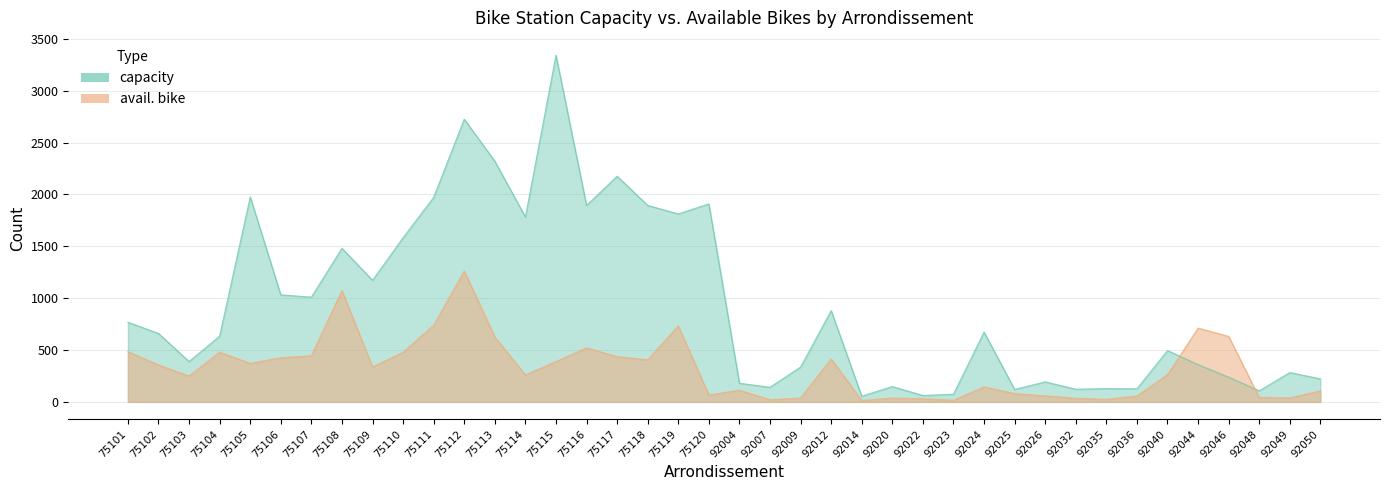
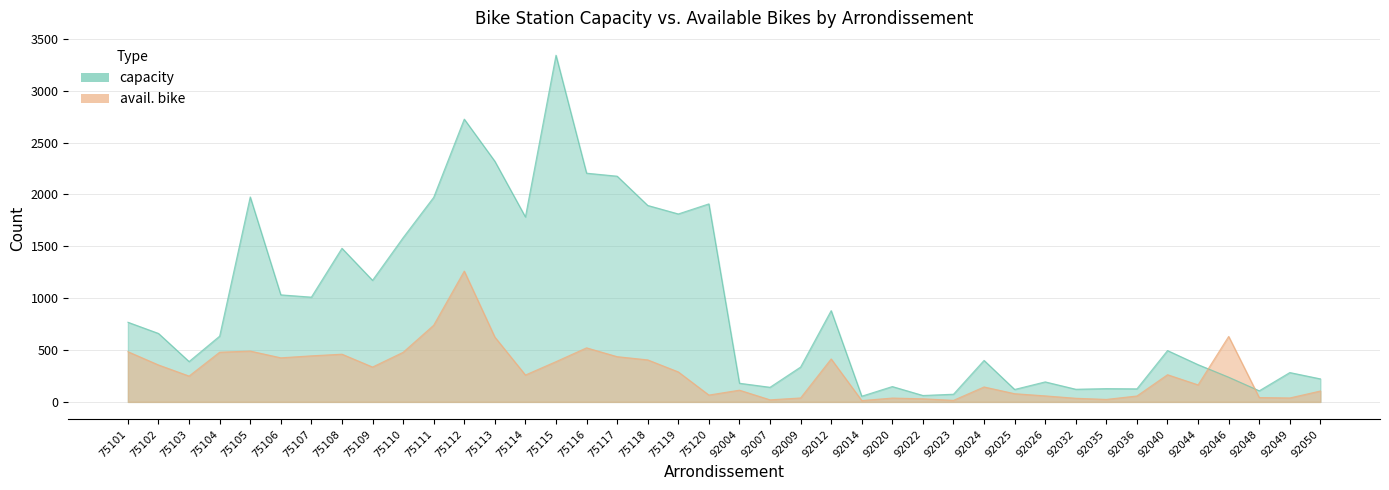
  {
    "capacity": {
      "75101": 770,
      "75102": 660,
      "75103": 390,
      "75104": 630,
      "75105": 1980,
      "75106": 1030,
      "75107": 1010,
      "75108": 1480,
      "75109": 1170,
      "75110": 1580,
      "75111": 1970,
      "75112": 2730,
      "75113": 2320,
      "75114": 1780,
      "75115": 3340,
-     "75116": 1890,
+     "75116": 2210,
      "75117": 2180,
      "75118": 1890,
      "75119": 1810,
      "75120": 1910,
      "92004": 180,
      "92007": 140,
      "92009": 340,
      "92012": 880,
      "92014": 60,
      "92020": 150,
      "92022": 60,
      "92023": 70,
-     "92024": 670,
+     "92024": 400,
      "92025": 120,
      "92026": 190,
      "92032": 120,
      "92035": 130,
      "92036": 130,
      "92040": 500,
      "92044": 360,
      "92046": 240,
      "92048": 110,
      "92049": 280,
      "92050": 220
    },
    "avail. bike": {
      "75101": 480,
      "75102": 360,
      "75103": 250,
      "75104": 480,
-     "75105": 370,
+     "75105": 490,
      "75106": 430,
      "75107": 440,
-     "75108": 1070,
+     "75108": 460,
      "75109": 340,
      "75110": 480,
      "75111": 740,
      "75112": 1260,
      "75113": 630,
      "75114": 260,
      "75115": 390,
      "75116": 520,
      "75117": 440,
      "75118": 410,
-     "75119": 730,
+     "75119": 290,
      "75120": 70,
      "92004": 110,
      "92007": 20,
      "92009": 40,
      "92012": 410,
      "92014": 10,
      "92020": 40,
      "92022": 30,
      "92023": 20,
      "92024": 140,
      "92025": 80,
      "92026": 60,
      "92032": 40,
      "92035": 20,
      "92036": 60,
      "92040": 260,
-     "92044": 710,
+     "92044": 160,
      "92046": 630,
      "92048": 40,
      "92049": 40,
      "92050": 110
    }
  }
